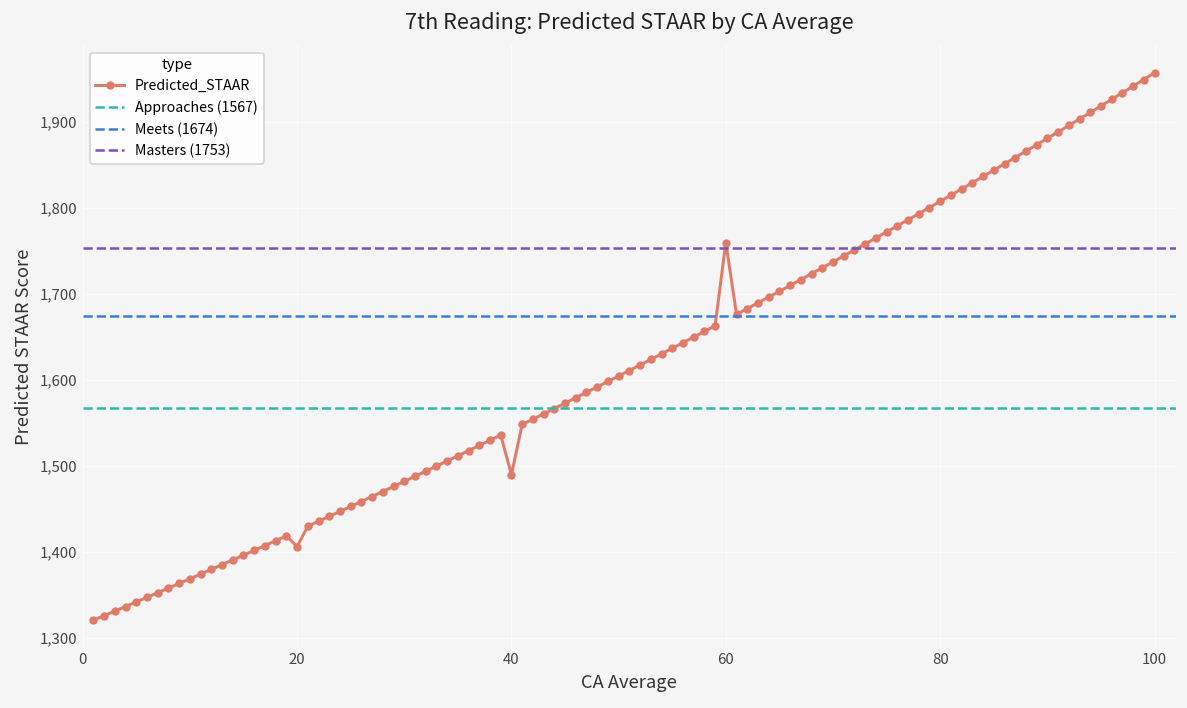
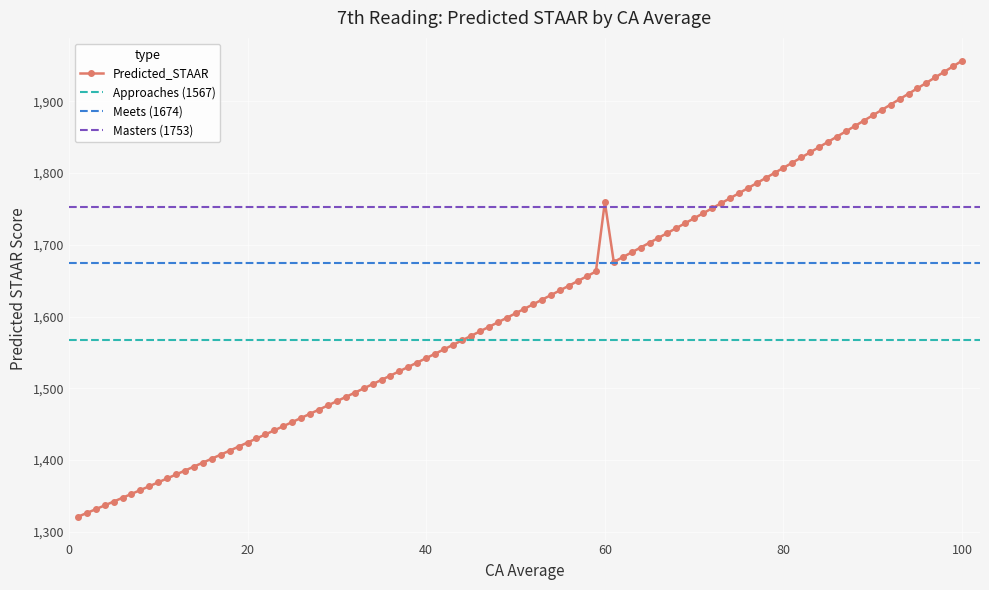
  {
-   "20": "1,410",
-   "40": "1,490",
+   "20": "1,420",
+   "40": "1,540",
    "60": "1,760",
    "80": "1,810",
    "100": "1,960"
  }
